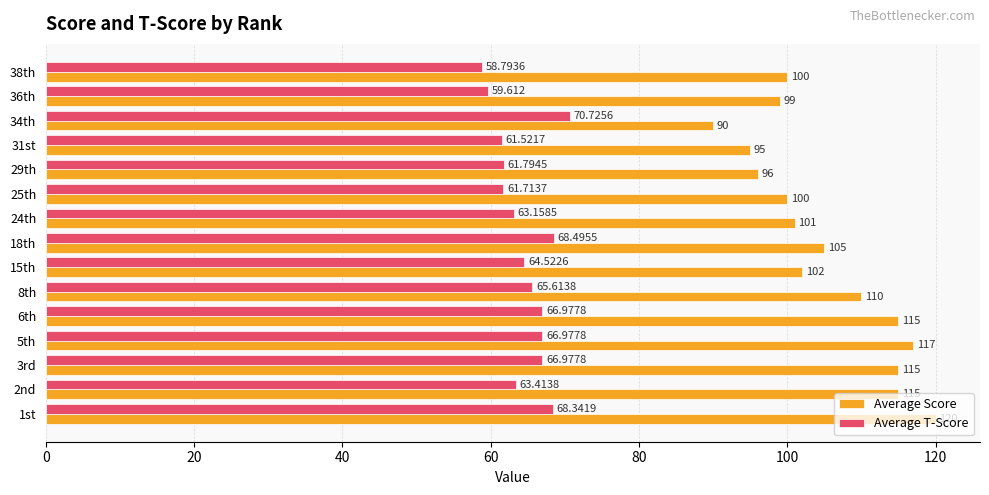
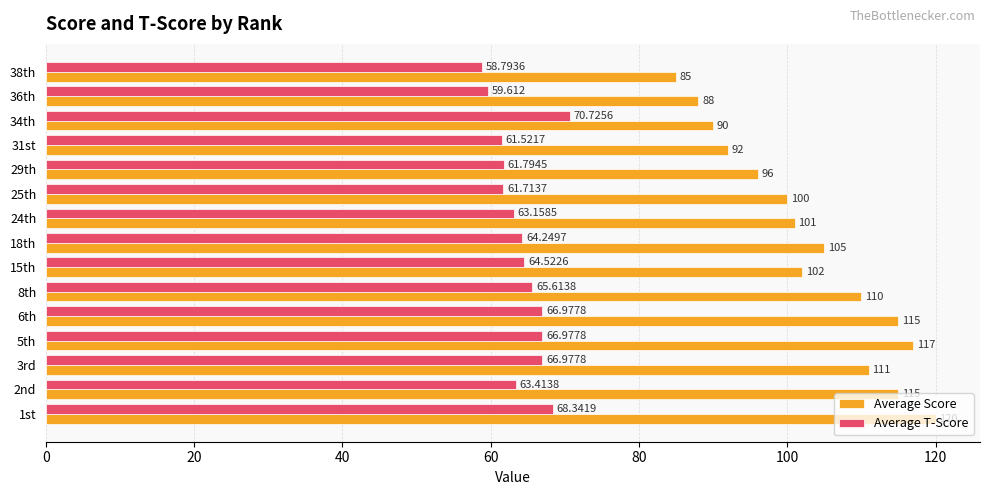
  {
    "Average Score": {
-     "38th": 100,
-     "36th": 99,
+     "38th": 85,
+     "36th": 88,
      "34th": 90,
-     "31st": 95,
+     "31st": 92,
      "29th": 96,
      "25th": 100,
      "24th": 101,
      "18th": 105,
      "15th": 102,
      "8th": 110,
      "6th": 115,
      "5th": 117,
-     "3rd": 115
+     "3rd": 111
    },
    "Average T-Score": {
      "38th": 58.7936,
      "36th": 59.612,
      "34th": 70.7256,
      "31st": 61.5217,
      "29th": 61.7945,
      "25th": 61.7137,
      "24th": 63.1585,
-     "18th": 68.4955,
+     "18th": 64.2497,
      "15th": 64.5226,
      "8th": 65.6138,
      "6th": 66.9778,
      "5th": 66.9778,
      "3rd": 66.9778,
      "2nd": 63.4138,
      "1st": 68.3419
    }
  }
